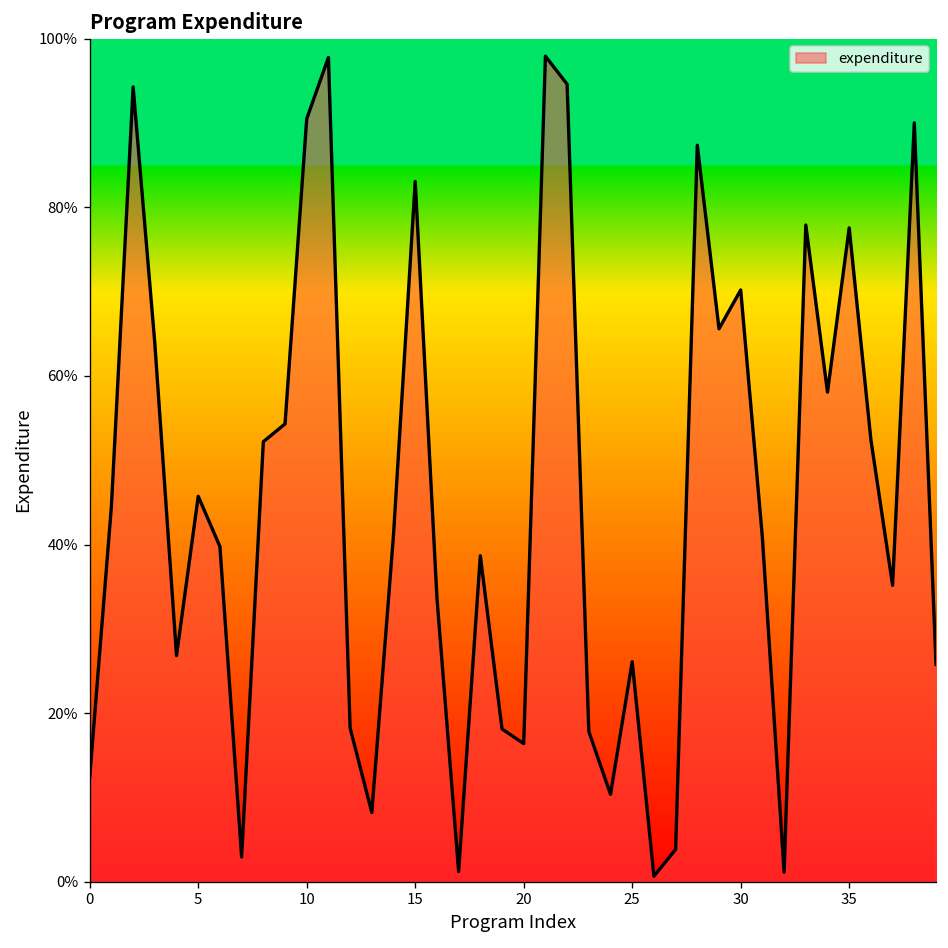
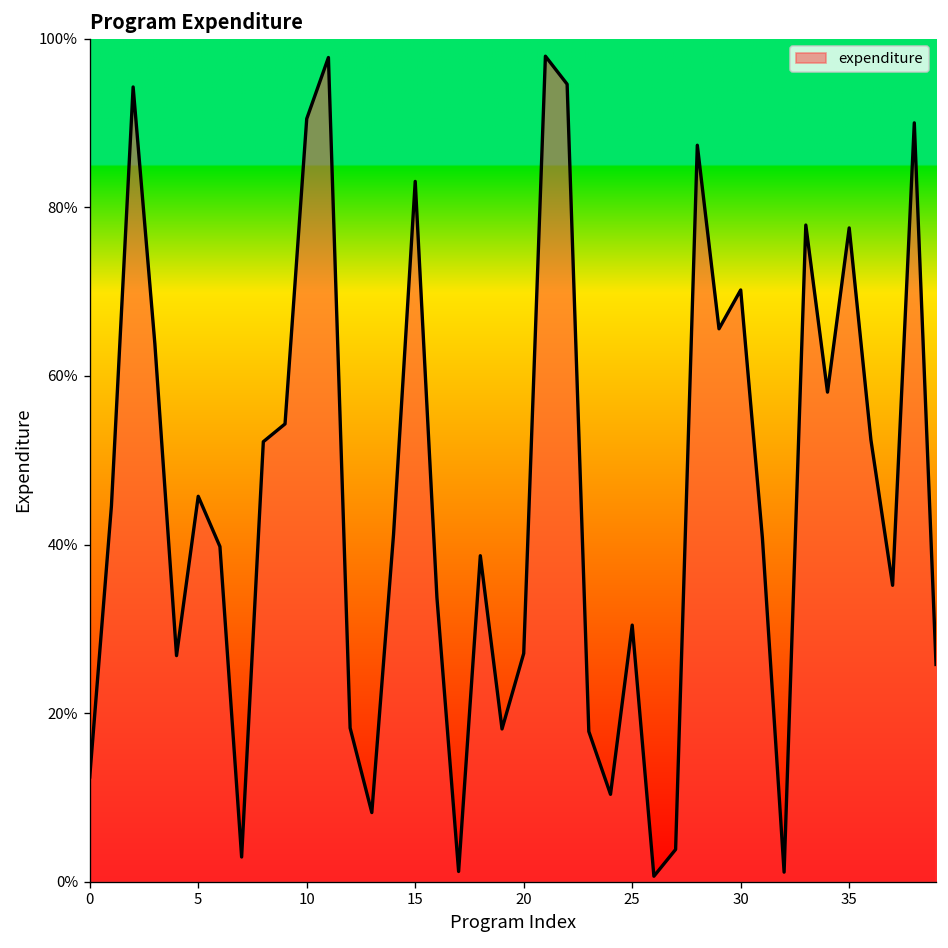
  {
    "0": "12%",
    "5": "46%",
    "10": "91%",
    "15": "83%",
-   "20": "16%",
-   "25": "26%",
+   "20": "27%",
+   "25": "30%",
    "30": "70%",
    "35": "78%"
  }
